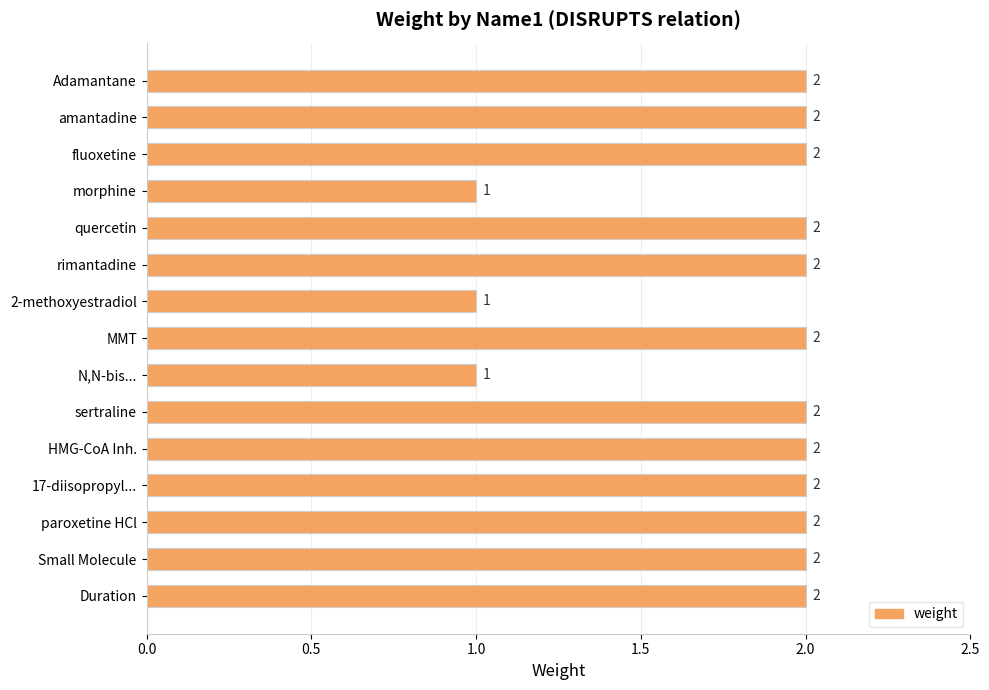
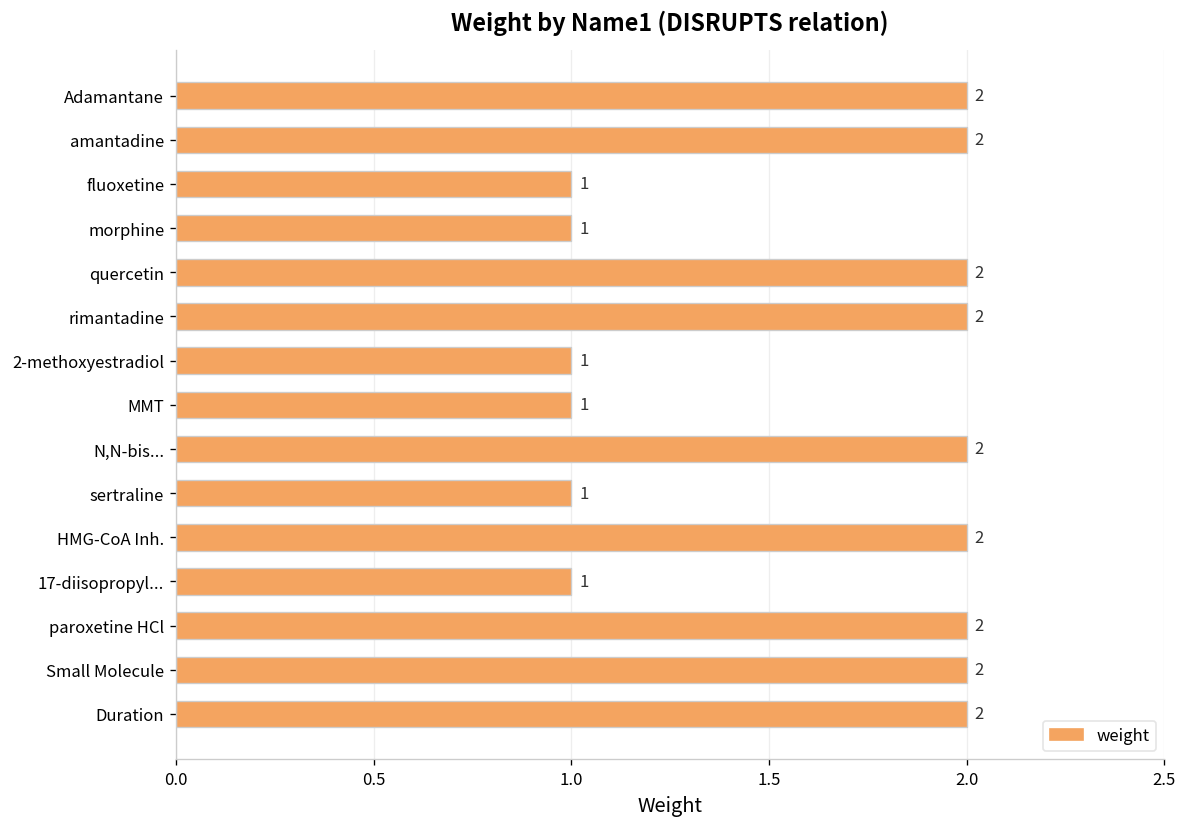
  {
    "Adamantane": 2,
    "amantadine": 2,
-   "fluoxetine": 2,
+   "fluoxetine": 1,
    "morphine": 1,
    "quercetin": 2,
    "rimantadine": 2,
    "2-methoxyestradiol": 1,
-   "MMT": 2,
-   "N,N-bis...": 1,
-   "sertraline": 2,
+   "MMT": 1,
+   "N,N-bis...": 2,
+   "sertraline": 1,
    "HMG-CoA Inh.": 2,
-   "17-diisopropyl...": 2,
+   "17-diisopropyl...": 1,
    "paroxetine HCl": 2,
    "Small Molecule": 2,
    "Duration": 2
  }
